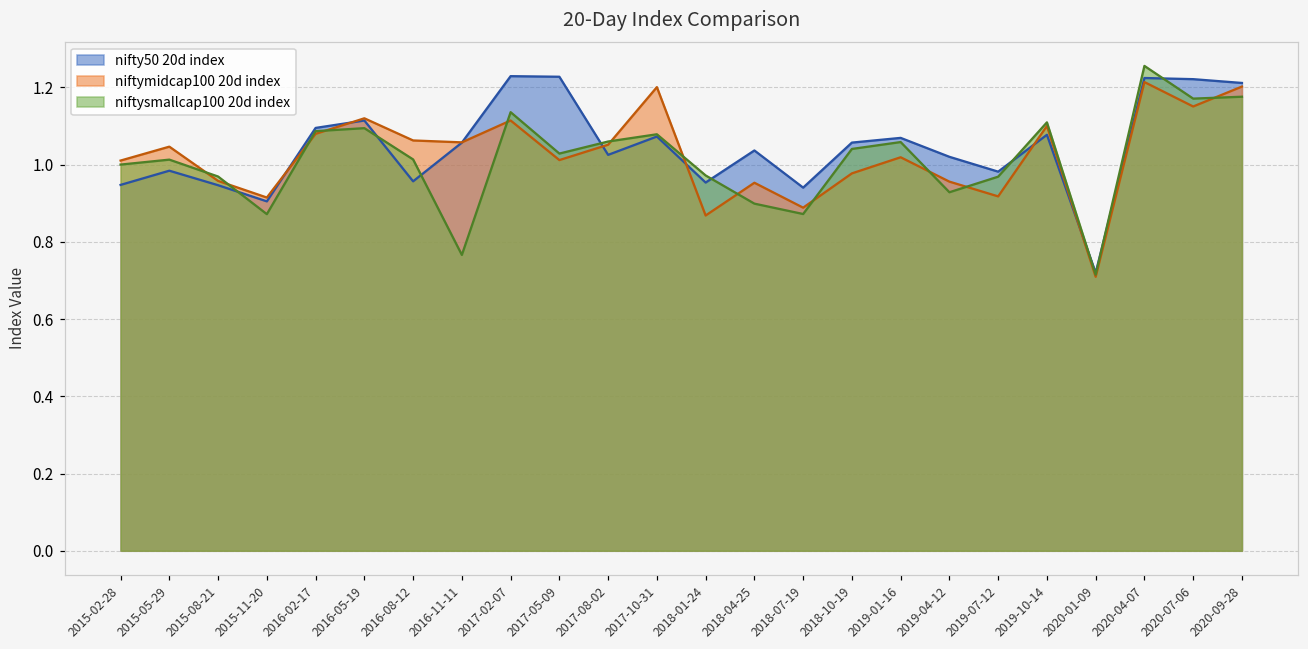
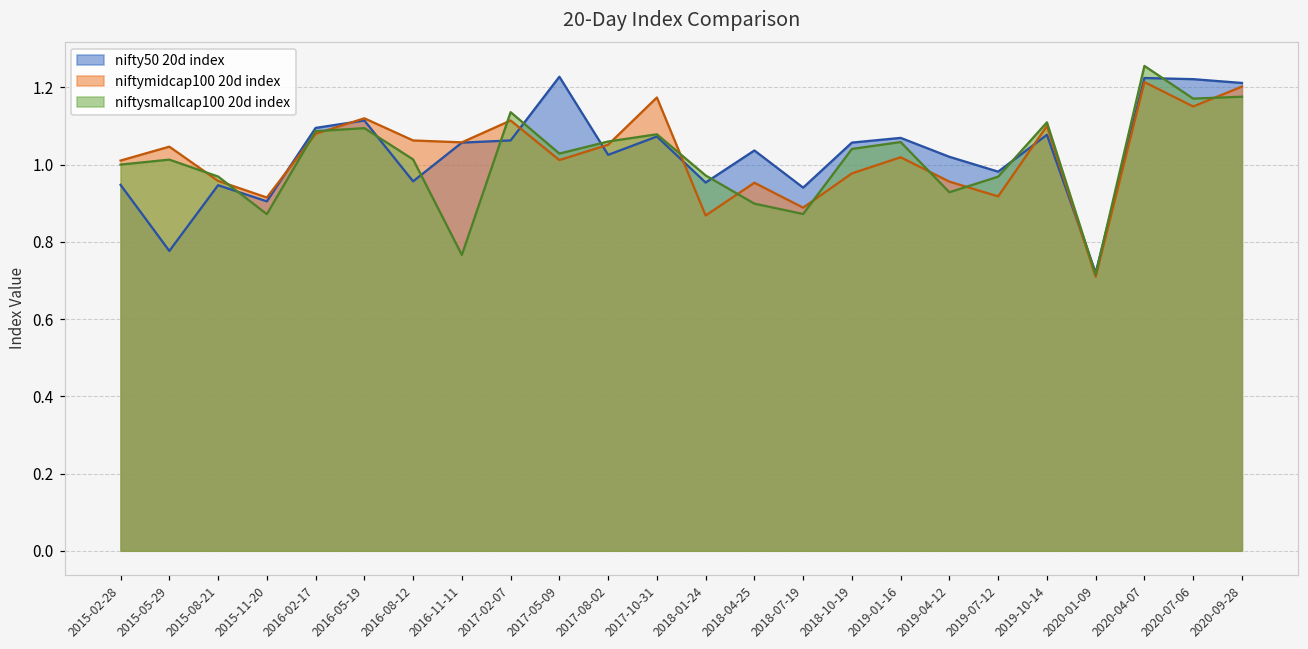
  {
    "nifty50 20d index": {
      "2015-02-28": 0.95,
-     "2015-05-29": 0.98,
+     "2015-05-29": 0.78,
      "2015-08-21": 0.95,
      "2015-11-20": 0.90,
      "2016-02-17": 1.09,
      "2016-08-12": 0.96,
-     "2017-02-07": 1.23,
+     "2017-02-07": 1.06,
      "2017-05-09": 1.23,
      "2017-08-02": 1.03,
      "2018-01-24": 0.95,
      "2018-04-25": 1.04,
      "2018-07-19": 0.94,
      "2018-10-19": 1.06,
      "2019-01-16": 1.07,
      "2019-04-12": 1.02,
      "2019-07-12": 0.98,
      "2019-10-14": 1.08,
      "2020-04-07": 1.22,
      "2020-07-06": 1.22,
      "2020-09-28": 1.21
    },
    "niftymidcap100 20d index": {
      "2015-02-28": 1.01,
      "2015-05-29": 1.05,
      "2015-08-21": 0.96,
      "2015-11-20": 0.91,
      "2016-08-12": 1.06,
      "2017-02-07": 1.11,
      "2017-05-09": 1.01,
      "2017-08-02": 1.05,
-     "2017-10-31": 1.20,
+     "2017-10-31": 1.17,
      "2018-01-24": 0.87,
      "2018-04-25": 0.95,
      "2018-07-19": 0.89,
      "2018-10-19": 0.98,
      "2019-01-16": 1.02,
      "2019-04-12": 0.96,
      "2019-07-12": 0.92,
      "2019-10-14": 1.10,
      "2020-04-07": 1.21,
      "2020-07-06": 1.15,
      "2020-09-28": 1.20
    },
    "niftysmallcap100 20d index": {
      "2015-02-28": 1.00,
      "2015-05-29": 1.01,
      "2015-08-21": 0.97,
      "2015-11-20": 0.87,
      "2016-05-19": 1.09,
      "2016-08-12": 1.01,
      "2016-11-11": 0.77,
      "2017-02-07": 1.14,
      "2017-05-09": 1.03,
      "2017-08-02": 1.06,
      "2018-01-24": 0.97,
      "2018-04-25": 0.90,
      "2018-07-19": 0.87,
      "2018-10-19": 1.04,
      "2019-01-16": 1.06,
      "2019-04-12": 0.93,
      "2019-07-12": 0.97,
      "2019-10-14": 1.11,
      "2020-04-07": 1.26,
      "2020-07-06": 1.17,
      "2020-09-28": 1.18
    }
  }
